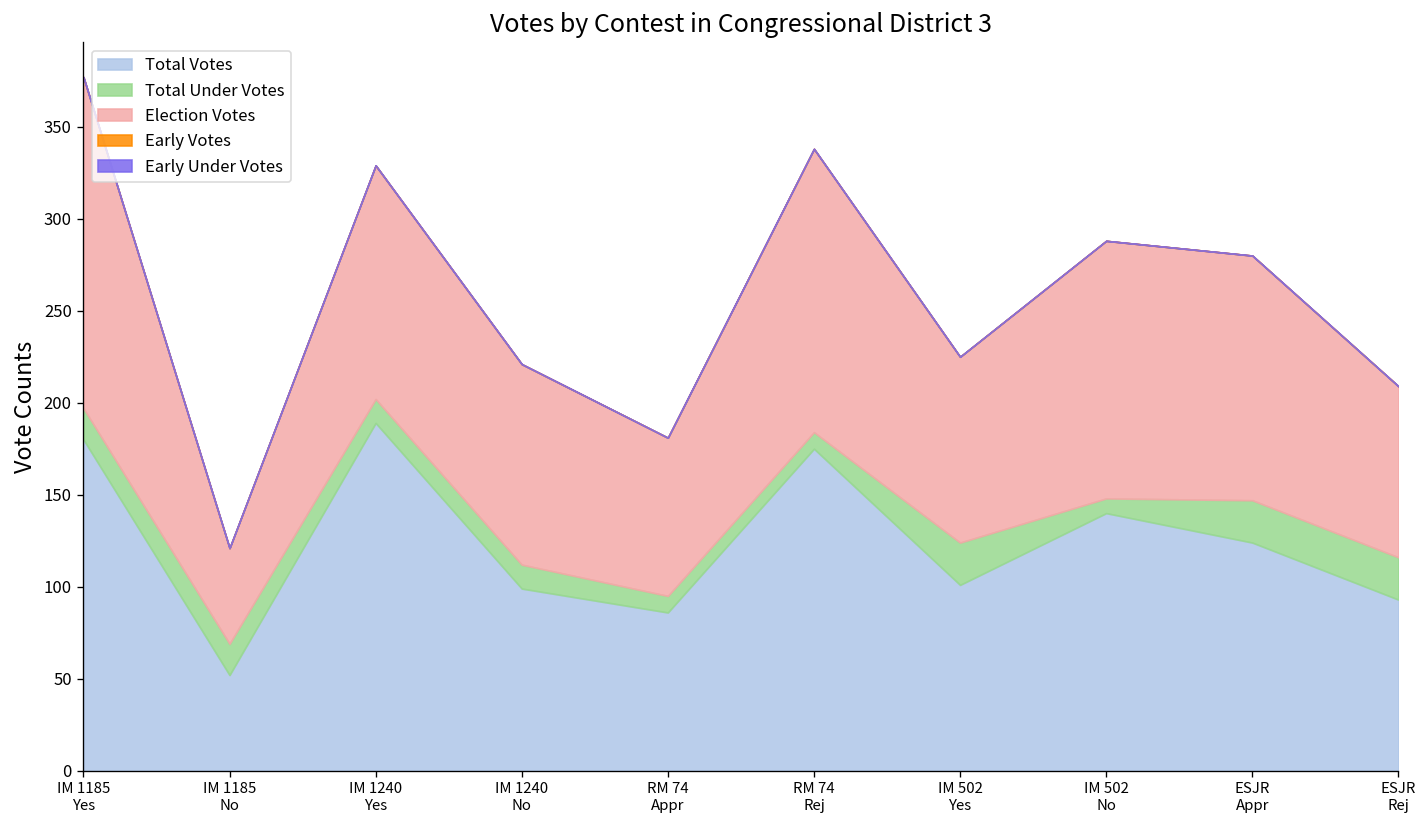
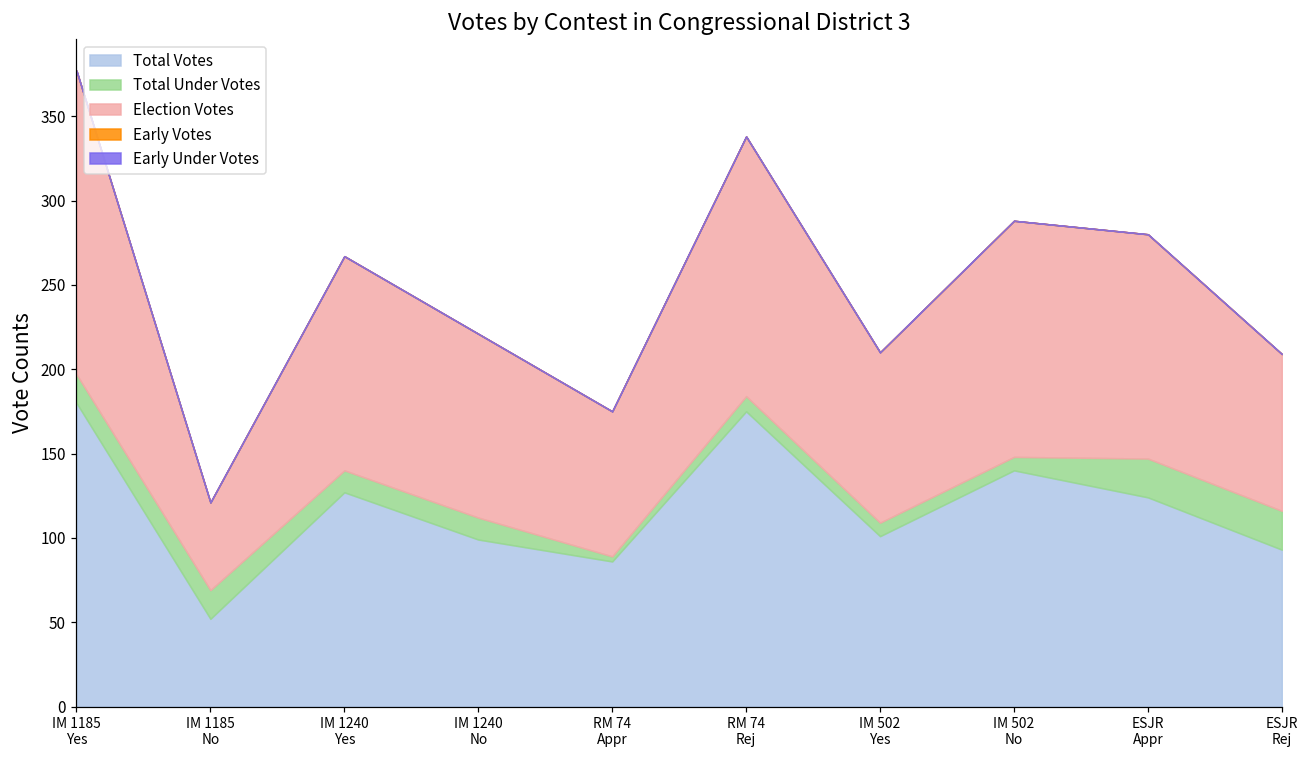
  {
    "Total Votes": {
      "IM 1185 Yes": 180,
      "IM 1185 No": 52,
-     "IM 1240 Yes": 189,
+     "IM 1240 Yes": 127,
      "IM 1240 No": 99,
      "RM 74 Appr": 86,
      "RM 74 Rej": 175,
      "IM 502 Yes": 101,
      "IM 502 No": 140,
      "ESJR Appr": 124,
      "ESJR Rej": 93
    },
    "Total Under Votes": {
      "IM 1185 Yes": 17,
      "IM 1185 No": 17,
      "IM 1240 Yes": 13,
      "IM 1240 No": 13,
-     "RM 74 Appr": 9,
+     "RM 74 Appr": 3,
      "RM 74 Rej": 9,
-     "IM 502 Yes": 23,
+     "IM 502 Yes": 8,
      "IM 502 No": 8,
      "ESJR Appr": 23,
      "ESJR Rej": 23
    }
  }
